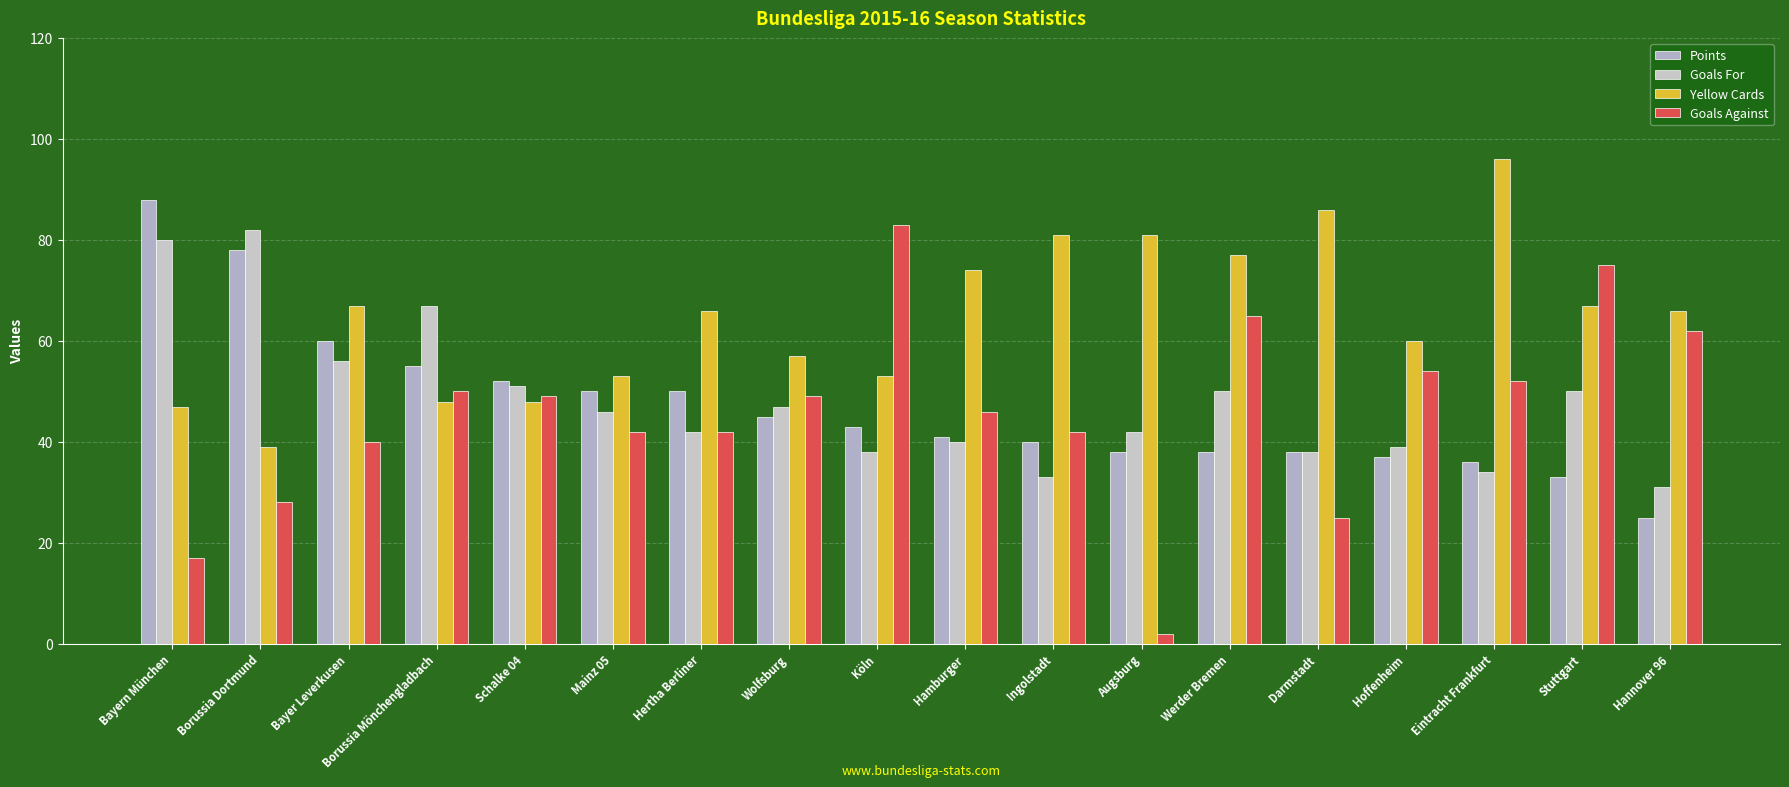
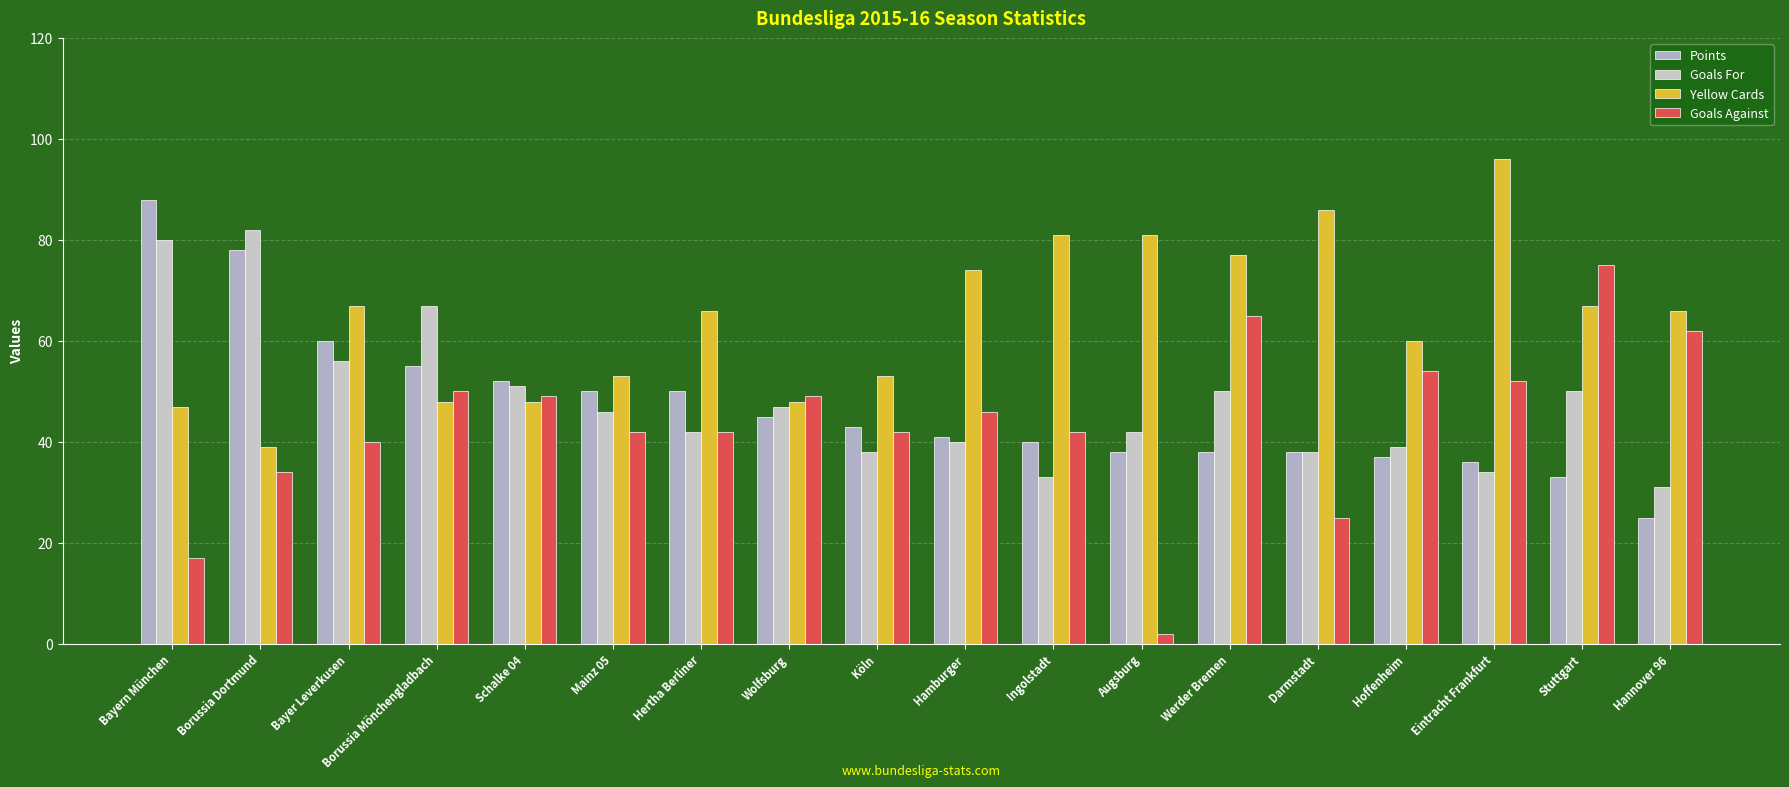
  {
    "Yellow Cards": {
      "Bayern München": 47,
      "Borussia Dortmund": 39,
      "Bayer Leverkusen": 67,
      "Borussia Mönchengladbach": 48,
      "Schalke 04": 48,
      "Mainz 05": 53,
      "Hertha Berliner": 66,
-     "Wolfsburg": 57,
+     "Wolfsburg": 48,
      "Köln": 53,
      "Hamburger": 74,
      "Ingolstadt": 81,
      "Augsburg": 81,
      "Werder Bremen": 77,
      "Darmstadt": 86,
      "Hoffenheim": 60,
      "Eintracht Frankfurt": 96,
      "Stuttgart": 67,
      "Hannover 96": 66
    },
    "Goals Against": {
      "Bayern München": 17,
-     "Borussia Dortmund": 28,
+     "Borussia Dortmund": 34,
      "Bayer Leverkusen": 40,
      "Borussia Mönchengladbach": 50,
      "Schalke 04": 49,
      "Mainz 05": 42,
      "Hertha Berliner": 42,
      "Wolfsburg": 49,
-     "Köln": 83,
+     "Köln": 42,
      "Hamburger": 46,
      "Ingolstadt": 42,
      "Augsburg": 2,
      "Werder Bremen": 65,
      "Darmstadt": 25,
      "Hoffenheim": 54,
      "Eintracht Frankfurt": 52,
      "Stuttgart": 75,
      "Hannover 96": 62
    }
  }
